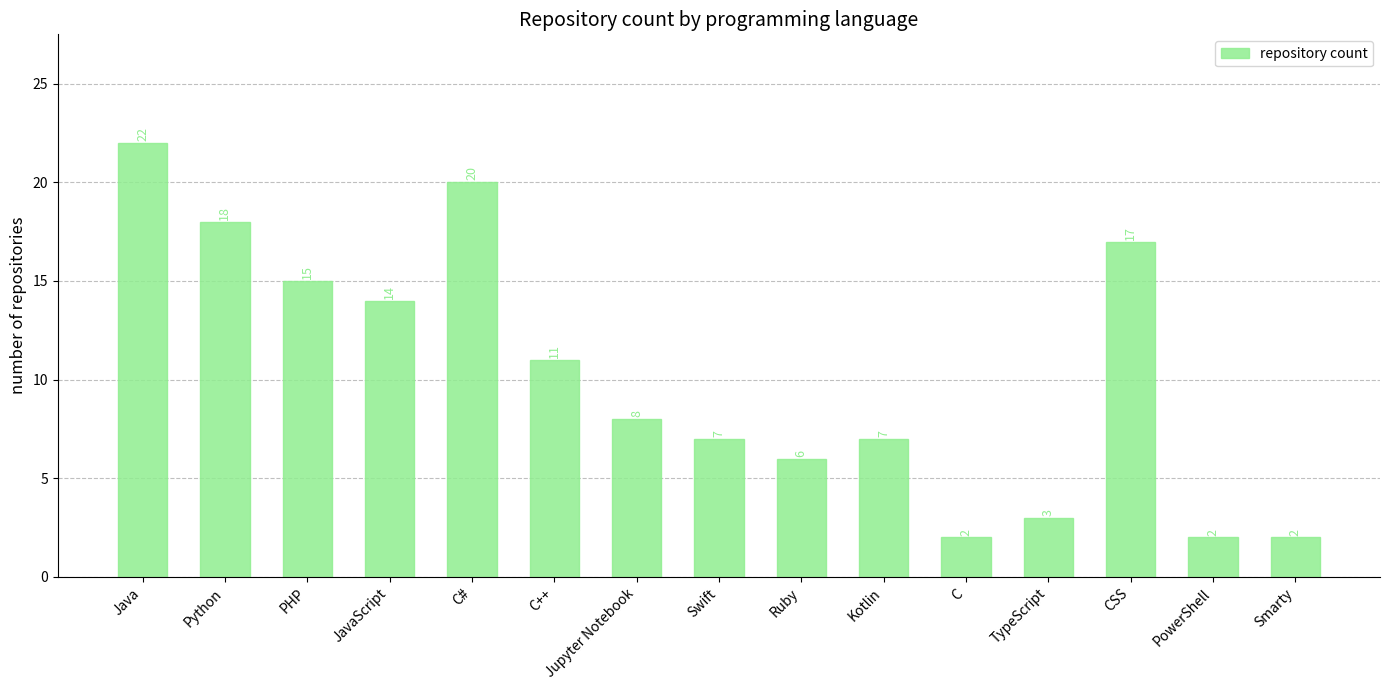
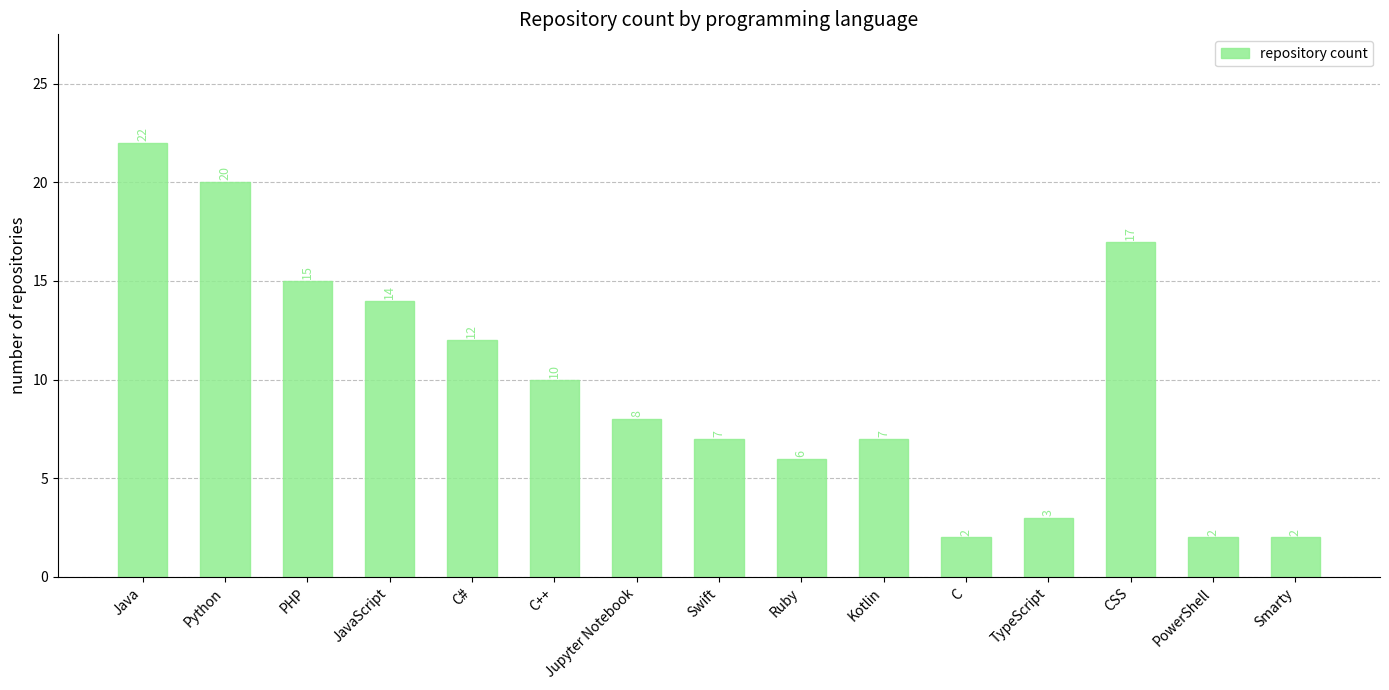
  {
    "Java": 22,
-   "Python": 18,
+   "Python": 20,
    "PHP": 15,
    "JavaScript": 14,
-   "C#": 20,
-   "C++": 11,
+   "C#": 12,
+   "C++": 10,
    "Jupyter Notebook": 8,
    "Swift": 7,
    "Ruby": 6,
    "Kotlin": 7,
    "C": 2,
    "TypeScript": 3,
    "CSS": 17,
    "PowerShell": 2,
    "Smarty": 2
  }
